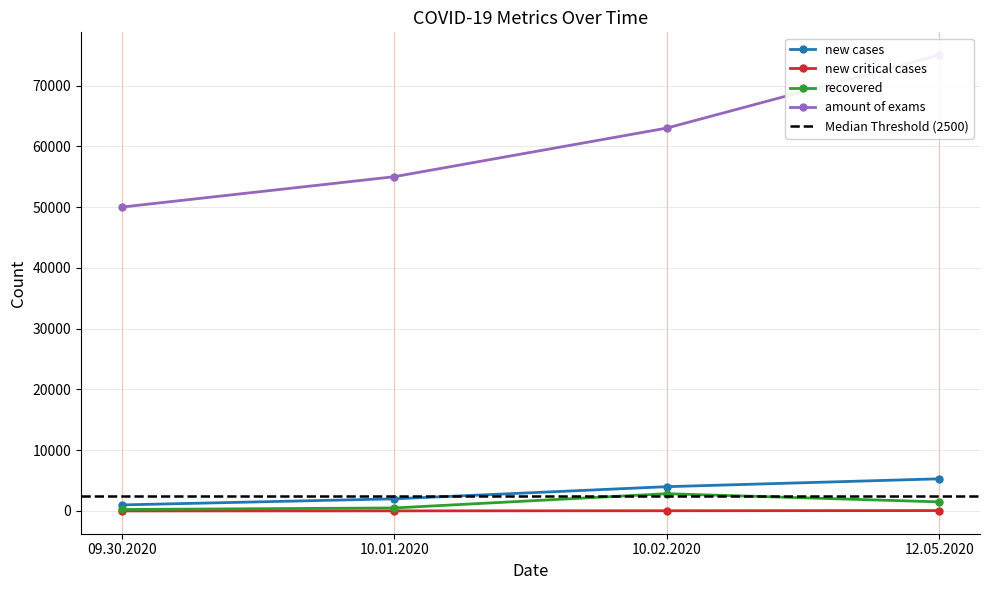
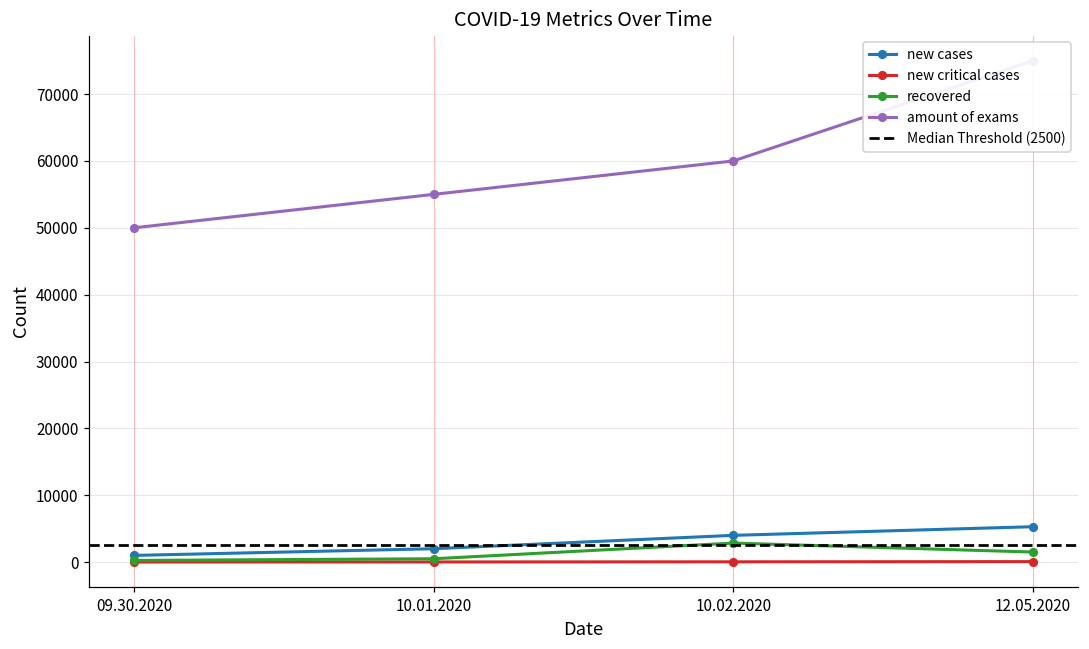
  {
    "new cases": {
      "09.30.2020": 1000,
      "10.01.2020": 2000,
      "10.02.2020": 4000,
      "12.05.2020": 5000
    },
    "new critical cases": {
      "10.01.2020": 0,
      "10.02.2020": 0,
      "12.05.2020": 0
    },
    "recovered": {
      "10.01.2020": 1000,
      "10.02.2020": 3000,
      "12.05.2020": 2000
    },
    "amount of exams": {
      "09.30.2020": 50000,
      "10.01.2020": 55000,
-     "10.02.2020": 63000
+     "10.02.2020": 60000
    }
  }
